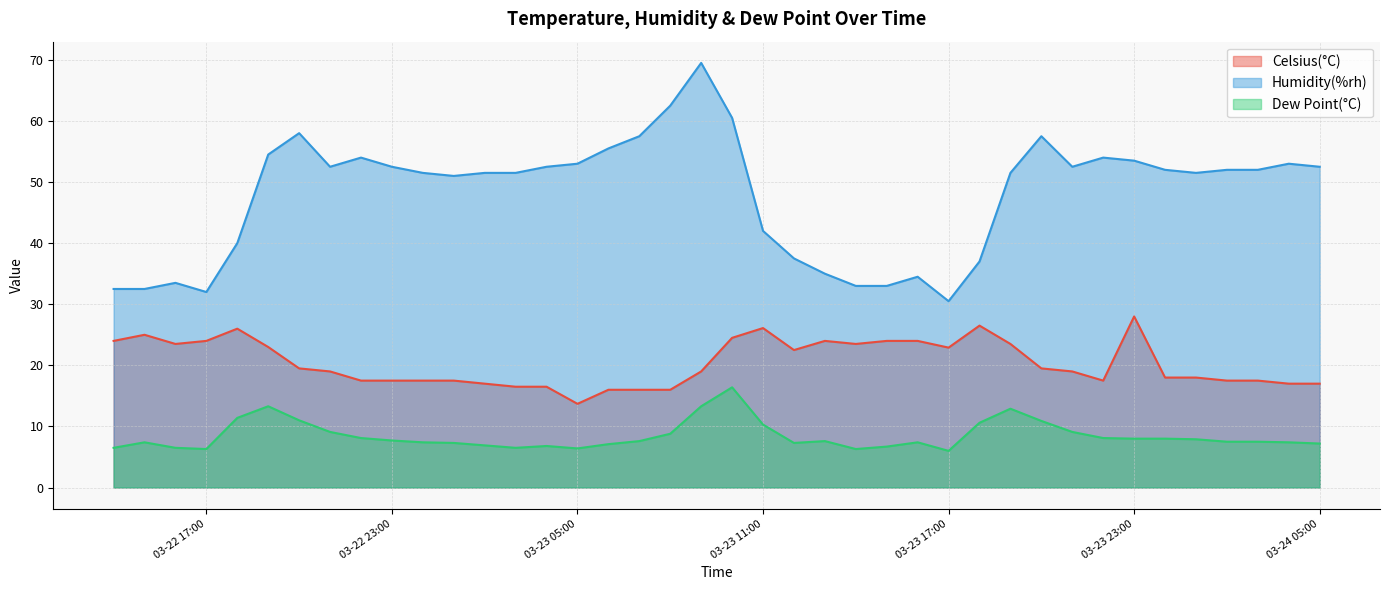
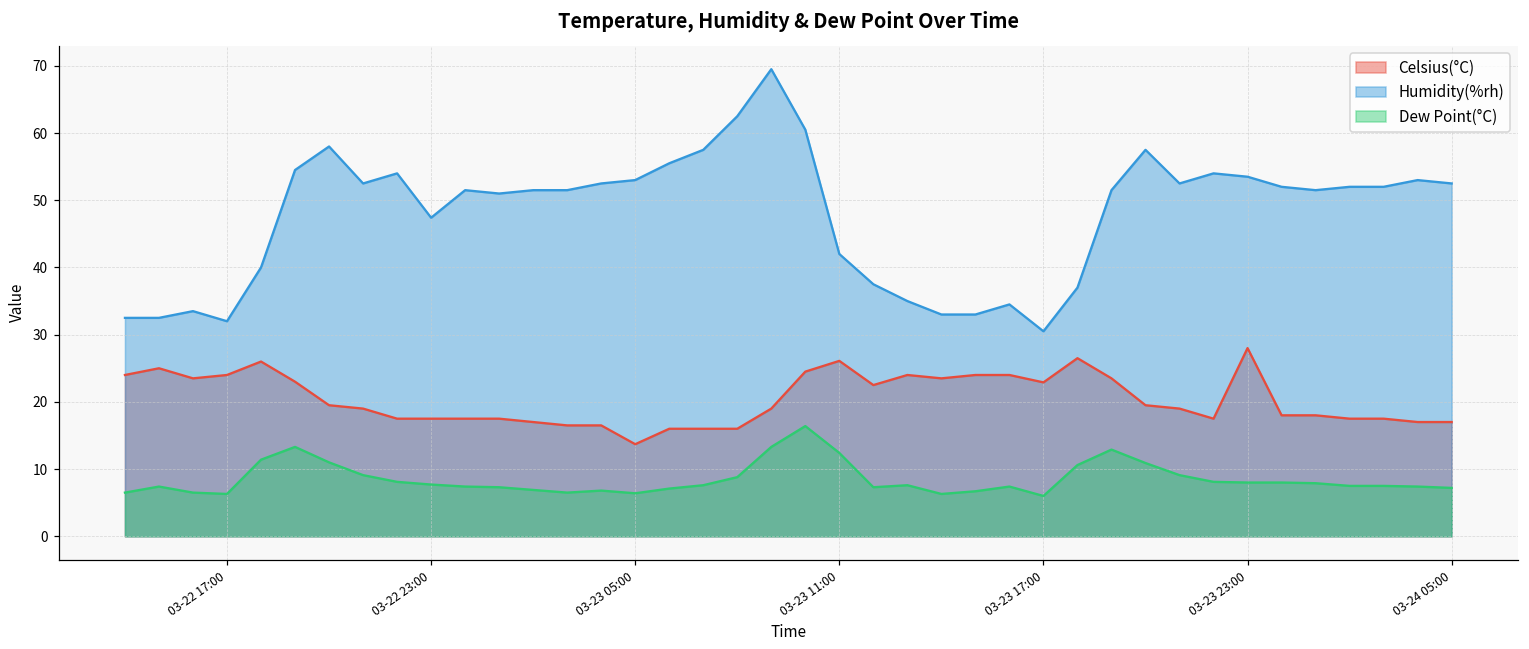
  {
    "Celsius(°C)": {
      "03-22 17:00": 24,
      "03-22 23:00": 18,
      "03-23 05:00": 14,
      "03-23 11:00": 26,
      "03-23 17:00": 23,
      "03-23 23:00": 28,
      "03-24 05:00": 17
    },
    "Humidity(%rh)": {
      "03-22 17:00": 32,
-     "03-22 23:00": 53,
+     "03-22 23:00": 47,
      "03-23 05:00": 53,
      "03-23 11:00": 42,
      "03-23 17:00": 31,
      "03-23 23:00": 54,
      "03-24 05:00": 53
    },
    "Dew Point(°C)": {
      "03-22 17:00": 6,
      "03-22 23:00": 8,
      "03-23 05:00": 6,
-     "03-23 11:00": 10,
+     "03-23 11:00": 12,
      "03-23 17:00": 6,
      "03-23 23:00": 8,
      "03-24 05:00": 7
    }
  }
